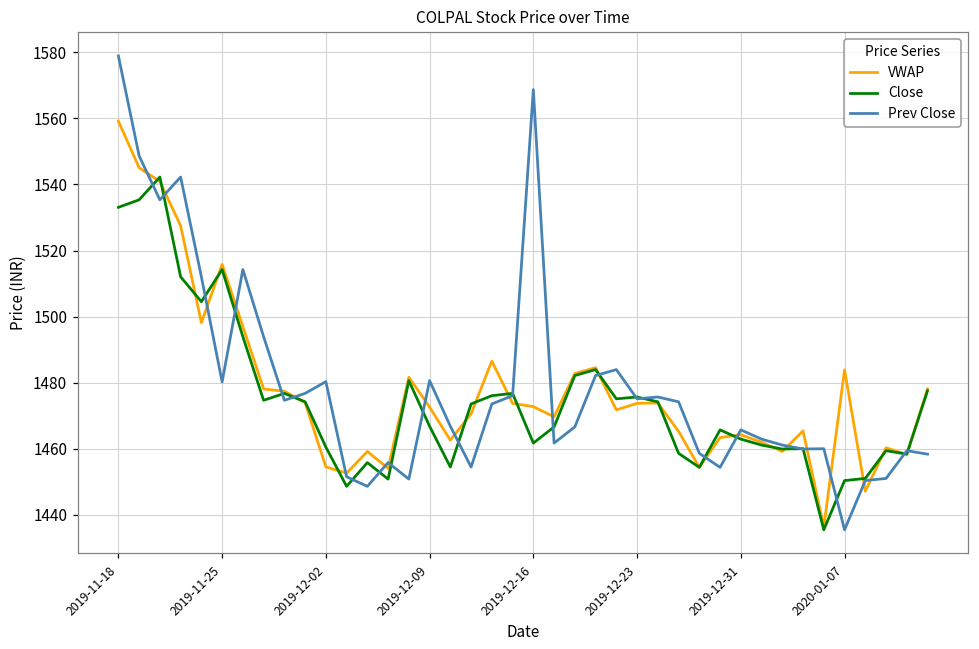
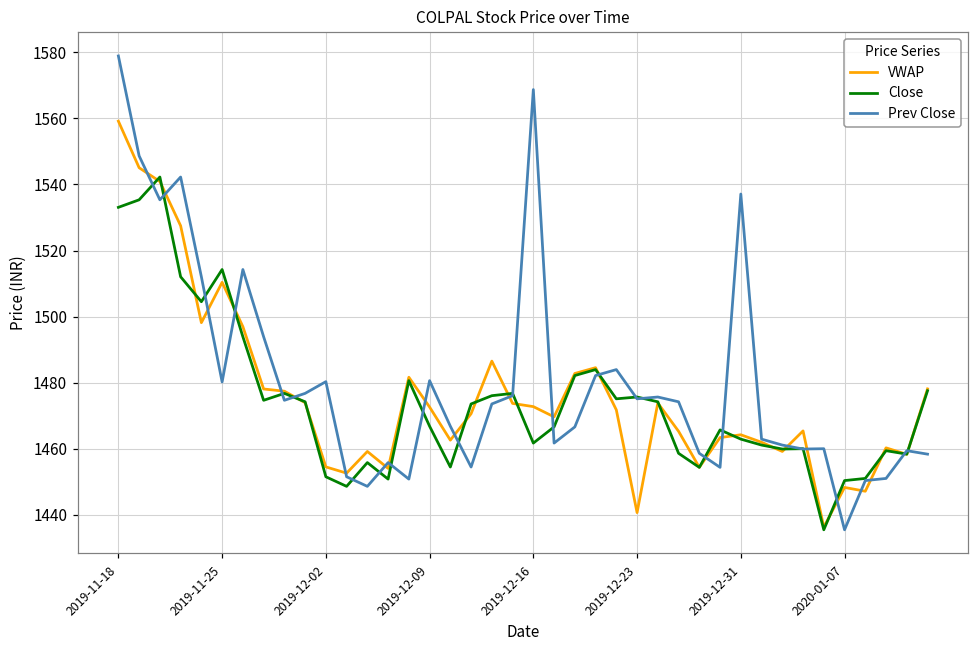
  {
    "VWAP": {
      "2019-11-18": 1559,
-     "2019-11-25": 1516,
+     "2019-11-25": 1510,
      "2019-12-02": 1454,
      "2019-12-09": 1473,
      "2019-12-16": 1473,
-     "2019-12-23": 1474,
+     "2019-12-23": 1441,
      "2019-12-31": 1464,
-     "2020-01-07": 1484
+     "2020-01-07": 1448
    },
    "Close": {
      "2019-11-18": 1533,
      "2019-11-25": 1514,
-     "2019-12-02": 1461,
+     "2019-12-02": 1452,
      "2019-12-09": 1467,
      "2019-12-16": 1462,
      "2019-12-31": 1463,
      "2020-01-07": 1450
    },
    "Prev Close": {
      "2019-11-18": 1579,
      "2019-11-25": 1480,
      "2019-12-02": 1480,
      "2019-12-09": 1481,
      "2019-12-16": 1569,
-     "2019-12-31": 1466,
+     "2019-12-31": 1537,
      "2020-01-07": 1435
    }
  }
